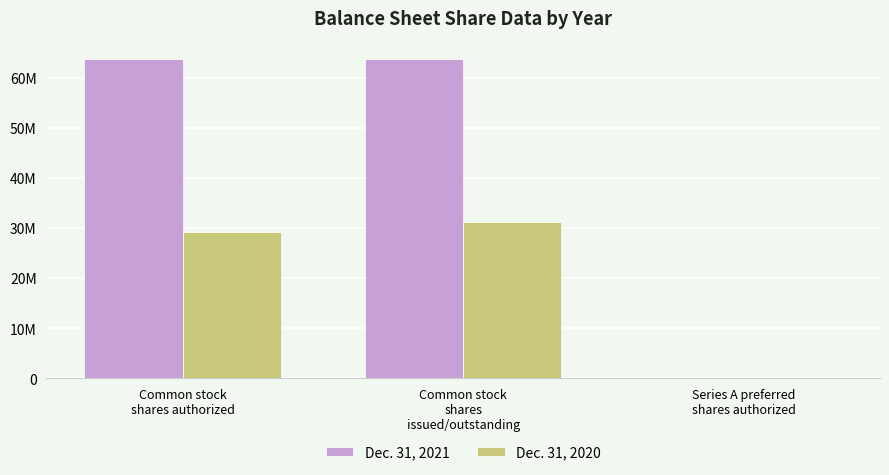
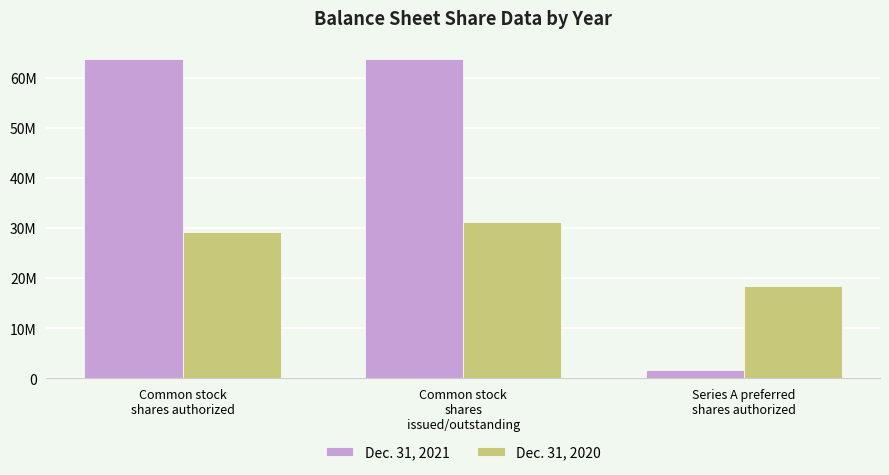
  {
    "Dec. 31, 2021": {
      "Common stock shares authorized": 64000000,
      "Common stock shares issued/outstanding": 64000000,
-     "Series A preferred shares authorized": 0
+     "Series A preferred shares authorized": 2000000
    },
    "Dec. 31, 2020": {
      "Common stock shares authorized": 29000000,
      "Common stock shares issued/outstanding": 31000000,
-     "Series A preferred shares authorized": 0
+     "Series A preferred shares authorized": 18000000
    }
  }
